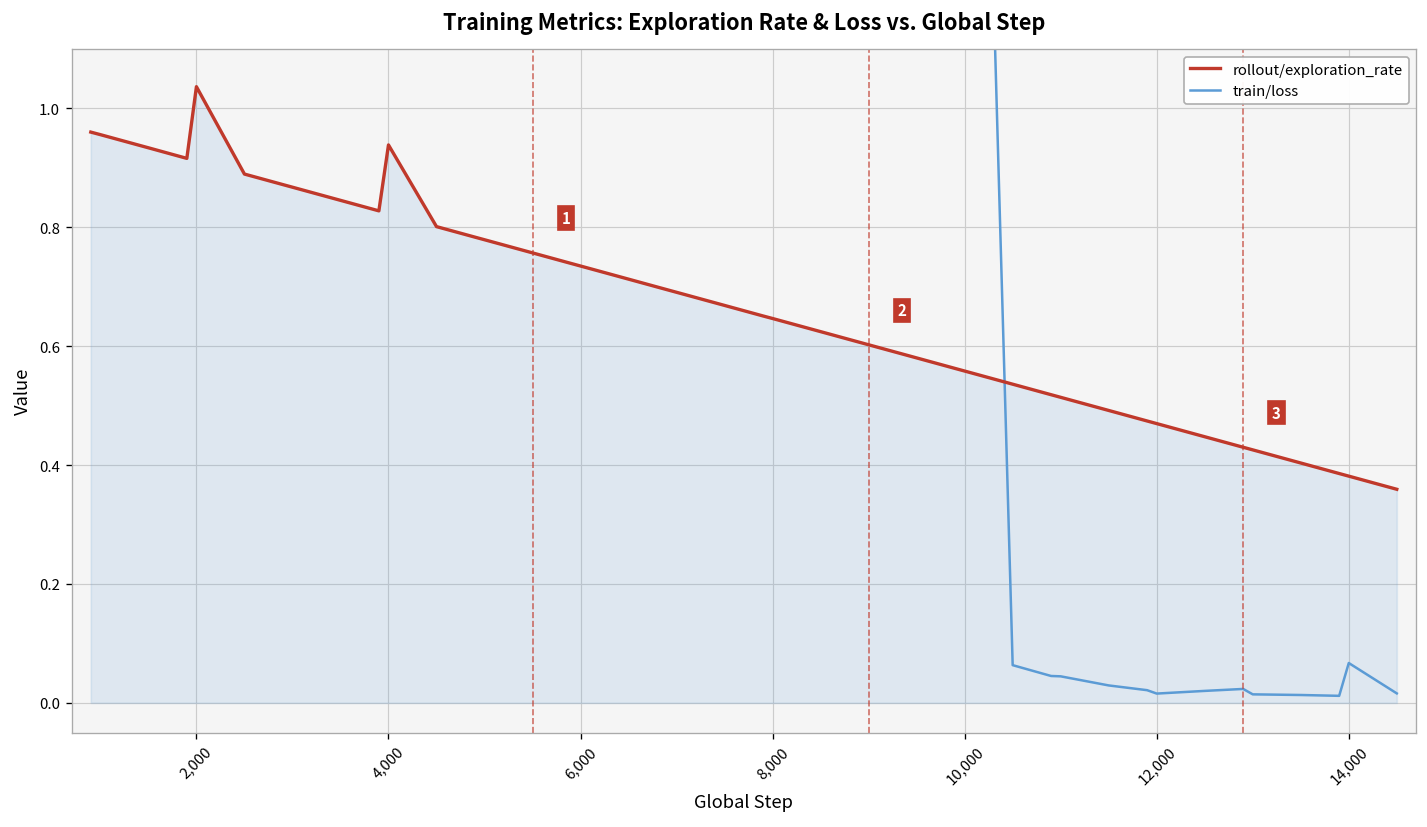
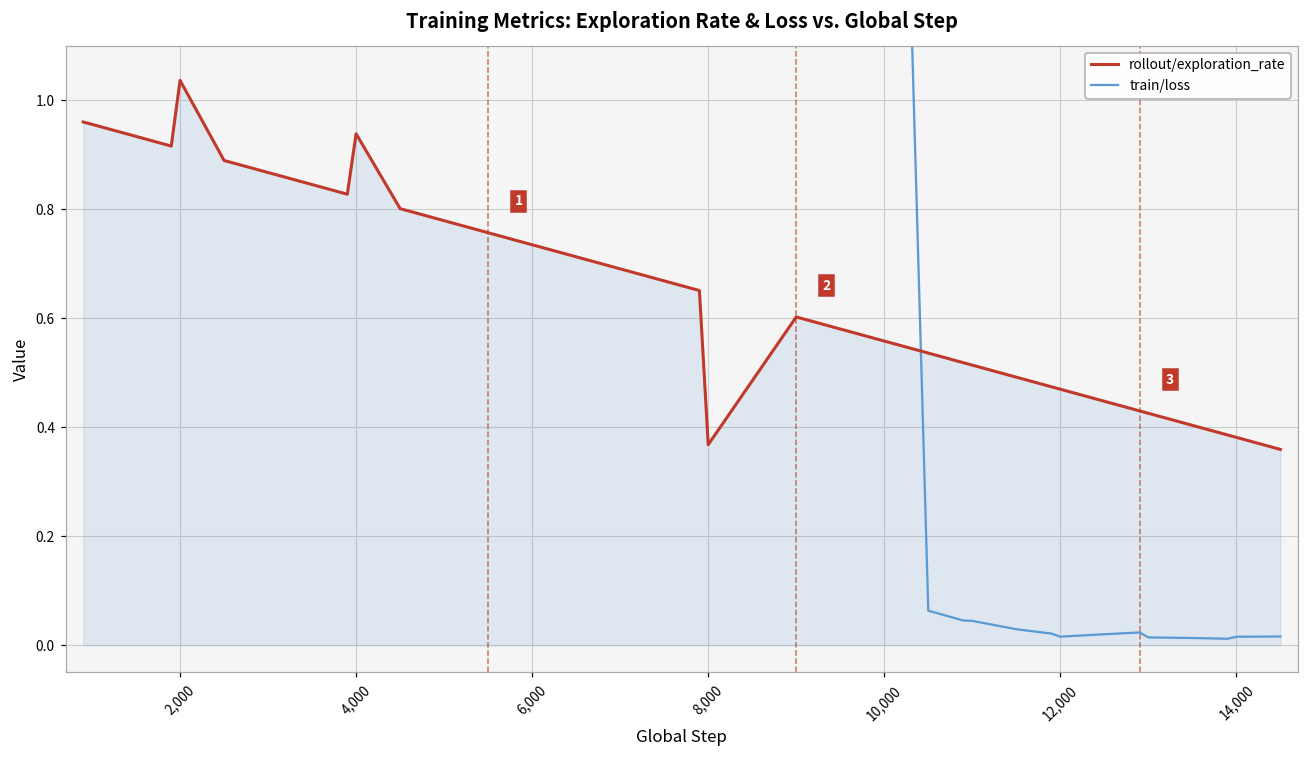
  {
    "rollout/exploration_rate": {
      "2,000": 1.04,
      "4,000": 0.94,
      "6,000": 0.73,
-     "8,000": 0.65,
+     "8,000": 0.37,
      "10,000": 0.56,
      "12,000": 0.47,
      "14,000": 0.38
    },
    "train/loss": {
      "12,000": 0.02,
-     "14,000": 0.07
+     "14,000": 0.02
    }
  }
